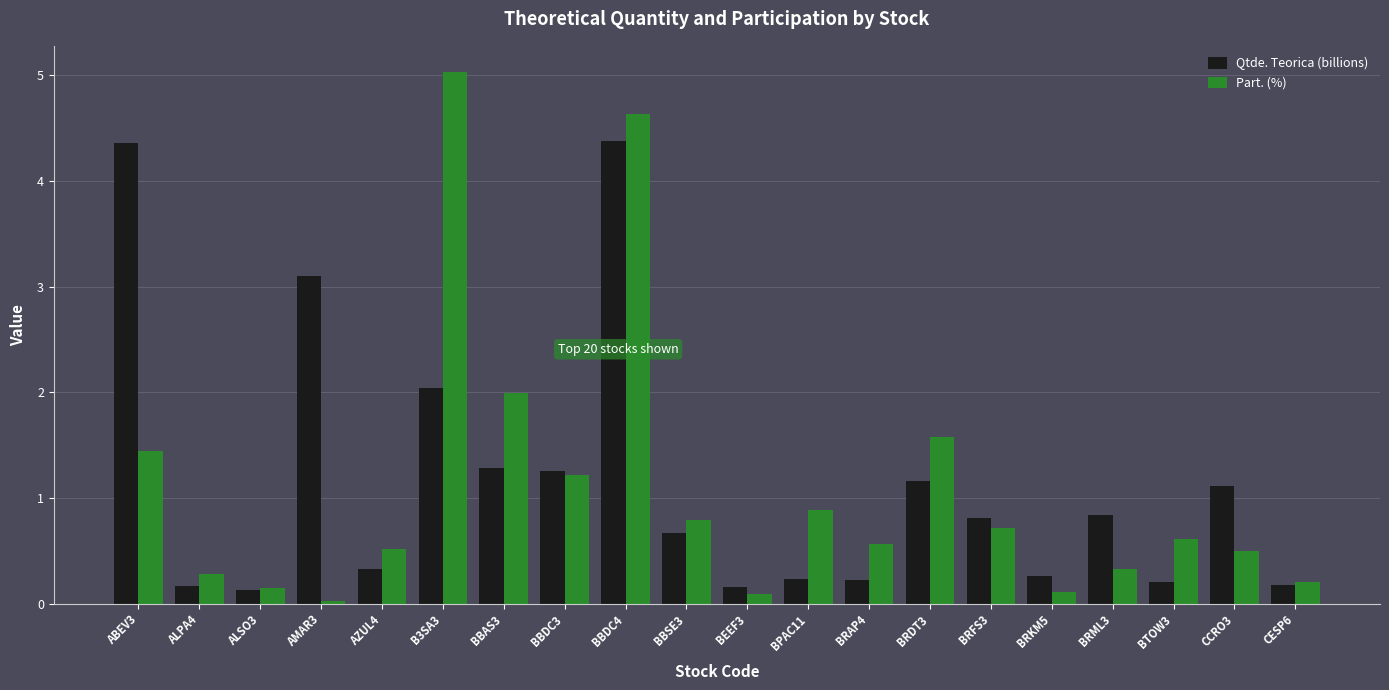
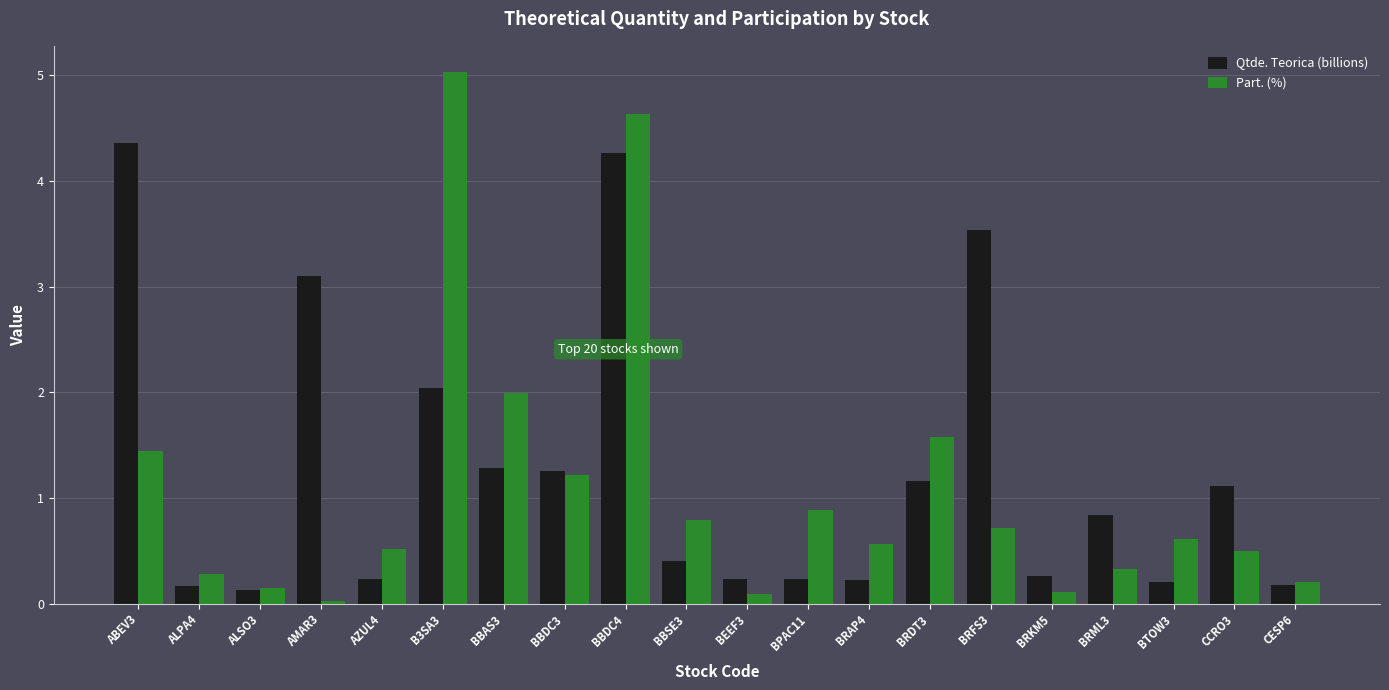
  {
    "Qtde. Teorica (billions)": {
      "ABEV3": 4.36,
      "ALPA4": 0.17,
      "ALSO3": 0.13,
      "AMAR3": 3.10,
-     "AZUL4": 0.33,
+     "AZUL4": 0.24,
      "B3SA3": 2.04,
      "BBAS3": 1.28,
      "BBDC3": 1.25,
-     "BBDC4": 4.38,
-     "BBSE3": 0.67,
-     "BEEF3": 0.16,
+     "BBDC4": 4.26,
+     "BBSE3": 0.41,
+     "BEEF3": 0.24,
      "BPAC11": 0.24,
      "BRAP4": 0.22,
      "BRDT3": 1.17,
-     "BRFS3": 0.81,
+     "BRFS3": 3.54,
      "BRKM5": 0.27,
      "BRML3": 0.84,
      "BTOW3": 0.20,
      "CCRO3": 1.12,
      "CESP6": 0.18
    },
    "Part. (%)": {
      "ABEV3": 1.44,
      "ALPA4": 0.28,
      "ALSO3": 0.15,
      "AMAR3": 0.03,
      "AZUL4": 0.52,
      "B3SA3": 5.03,
      "BBAS3": 1.99,
      "BBDC3": 1.21,
      "BBDC4": 4.63,
      "BBSE3": 0.80,
      "BEEF3": 0.10,
      "BPAC11": 0.89,
      "BRAP4": 0.57,
      "BRDT3": 1.58,
      "BRFS3": 0.72,
      "BRKM5": 0.11,
      "BRML3": 0.33,
      "BTOW3": 0.61,
      "CCRO3": 0.50,
      "CESP6": 0.21
    }
  }
